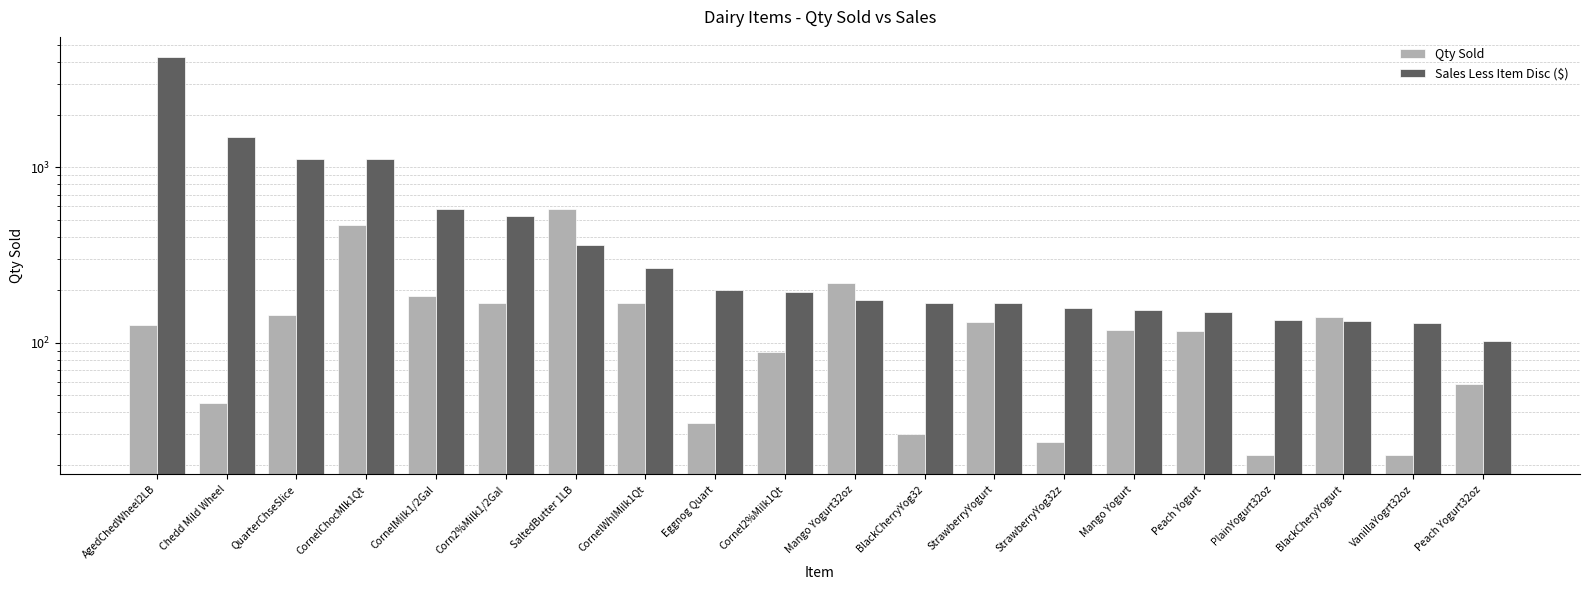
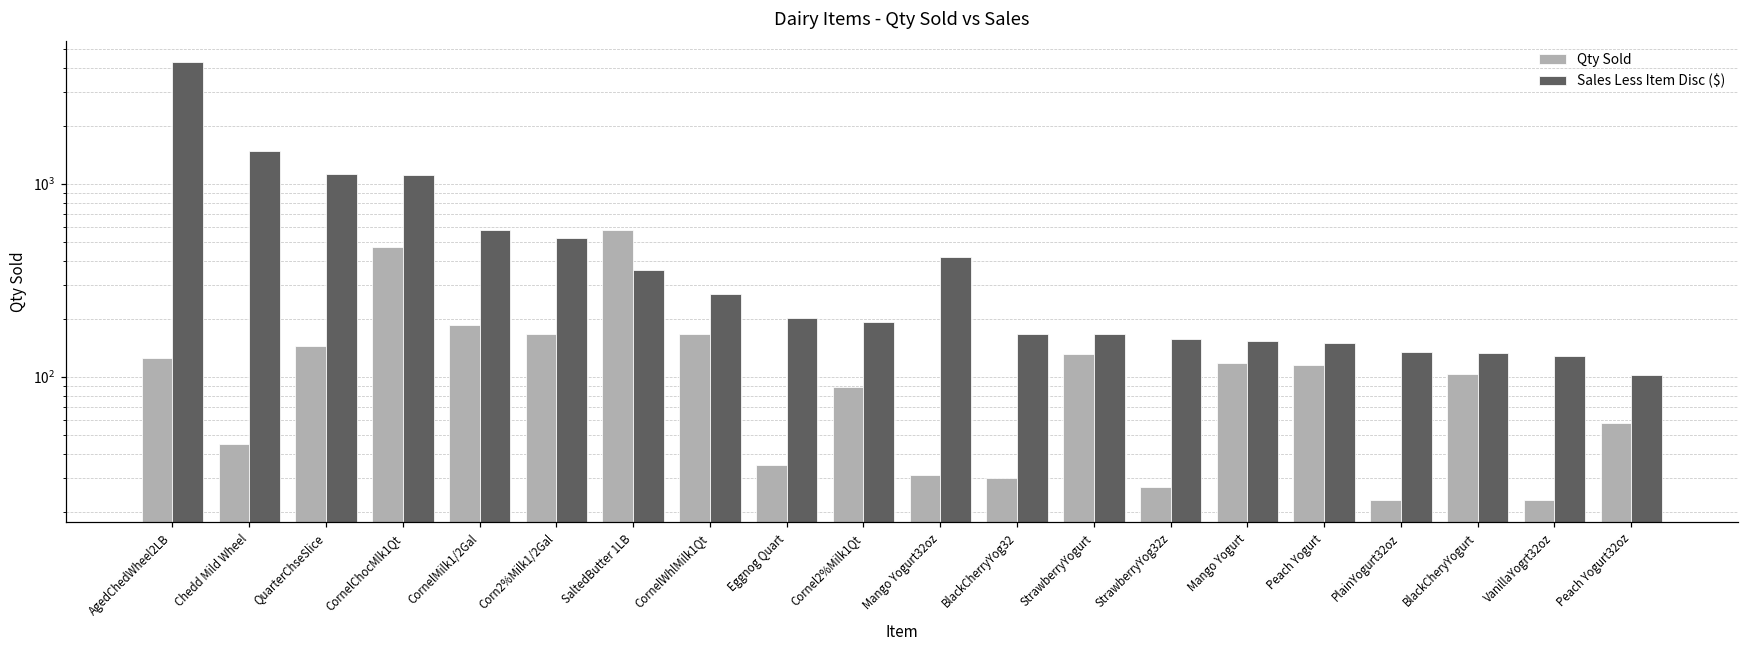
  {
    "Qty Sold": {
      "AgedChedWheel2LB": 130,
      "Chedd Mild Wheel": 45,
      "QuarterChseSlice": 140,
      "CornelChocMlk1Qt": 470,
      "CornelMilk1/2Gal": 190,
      "Corn2%Milk1/2Gal": 170,
      "SaltedButter 1LB": 580,
      "CornelWhlMilk1Qt": 170,
      "Eggnog Quart": 35,
      "Cornel2%Milk1Qt": 90,
-     "Mango Yogurt32oz": 220,
+     "Mango Yogurt32oz": 31,
      "BlackCherryYog32": 30,
      "StrawberryYogurt": 130,
      "StrawberryYog32z": 27,
      "Mango Yogurt": 120,
      "Peach Yogurt": 120,
      "PlainYogurt32oz": 23,
-     "BlackCheryYogurt": 140,
+     "BlackCheryYogurt": 100,
      "VanillaYogrt32oz": 23,
      "Peach Yogurt32oz": 58
    },
    "Sales Less Item Disc ($)": {
      "AgedChedWheel2LB": 4300,
      "Chedd Mild Wheel": 1500,
      "QuarterChseSlice": 1100,
      "CornelChocMlk1Qt": 1100,
      "CornelMilk1/2Gal": 580,
      "Corn2%Milk1/2Gal": 530,
      "SaltedButter 1LB": 360,
      "CornelWhlMilk1Qt": 270,
      "Eggnog Quart": 200,
      "Cornel2%Milk1Qt": 190,
-     "Mango Yogurt32oz": 180,
+     "Mango Yogurt32oz": 420,
      "BlackCherryYog32": 170,
      "StrawberryYogurt": 170,
      "StrawberryYog32z": 160,
      "Mango Yogurt": 150,
      "Peach Yogurt": 150,
      "PlainYogurt32oz": 130,
      "BlackCheryYogurt": 130,
      "VanillaYogrt32oz": 130,
      "Peach Yogurt32oz": 100
    }
  }
